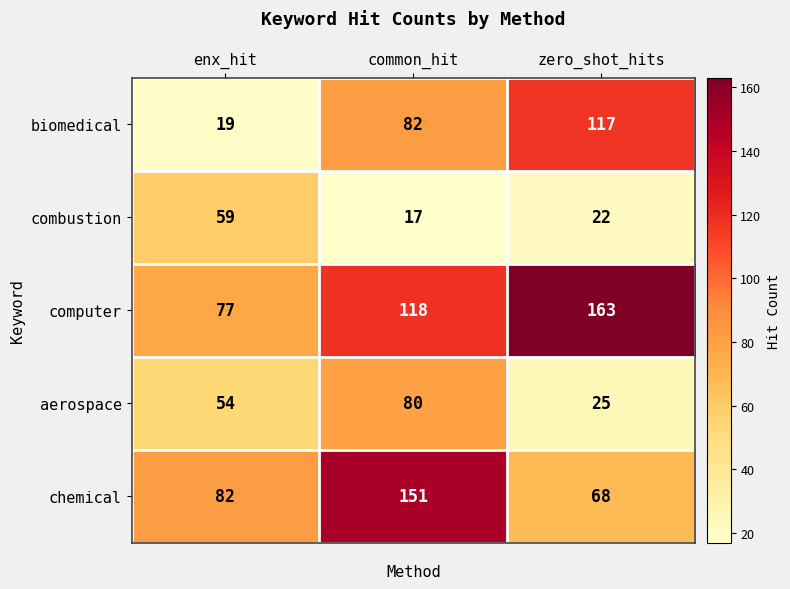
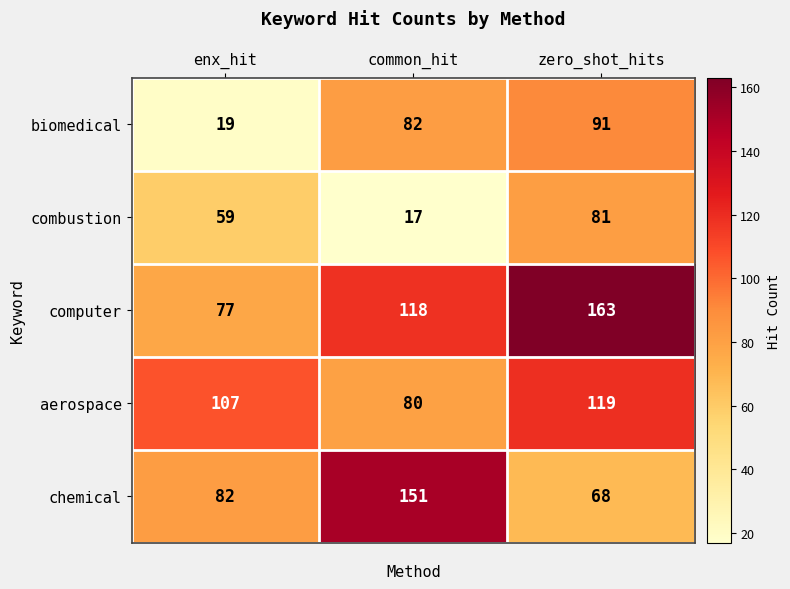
  {
    "biomedical": {
      "enx_hit": 19,
      "common_hit": 82,
-     "zero_shot_hits": 117
+     "zero_shot_hits": 91
    },
    "combustion": {
      "enx_hit": 59,
      "common_hit": 17,
-     "zero_shot_hits": 22
+     "zero_shot_hits": 81
    },
    "computer": {
      "enx_hit": 77,
      "common_hit": 118,
      "zero_shot_hits": 163
    },
    "aerospace": {
-     "enx_hit": 54,
+     "enx_hit": 107,
      "common_hit": 80,
-     "zero_shot_hits": 25
+     "zero_shot_hits": 119
    },
    "chemical": {
      "enx_hit": 82,
      "common_hit": 151,
      "zero_shot_hits": 68
    }
  }
